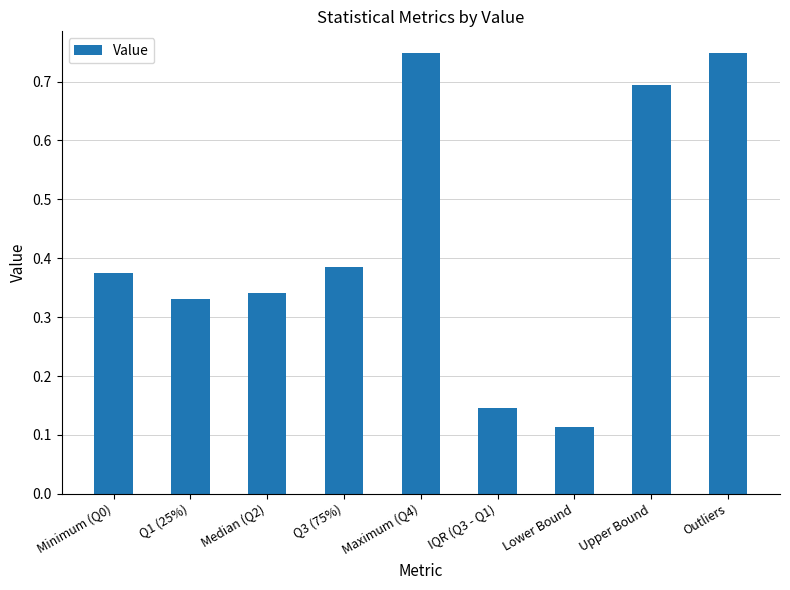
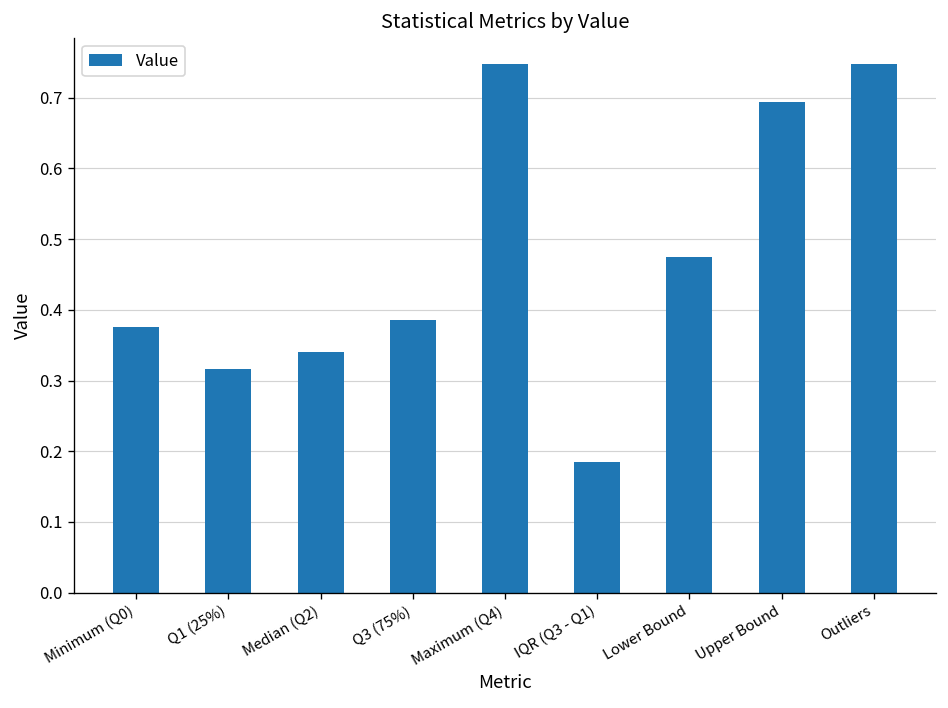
  {
    "Minimum (Q0)": 0.38,
-   "Q1 (25%)": 0.33,
+   "Q1 (25%)": 0.32,
    "Median (Q2)": 0.34,
    "Q3 (75%)": 0.39,
    "Maximum (Q4)": 0.75,
-   "IQR (Q3 - Q1)": 0.15,
-   "Lower Bound": 0.11,
+   "IQR (Q3 - Q1)": 0.19,
+   "Lower Bound": 0.47,
    "Upper Bound": 0.69,
    "Outliers": 0.75
  }
